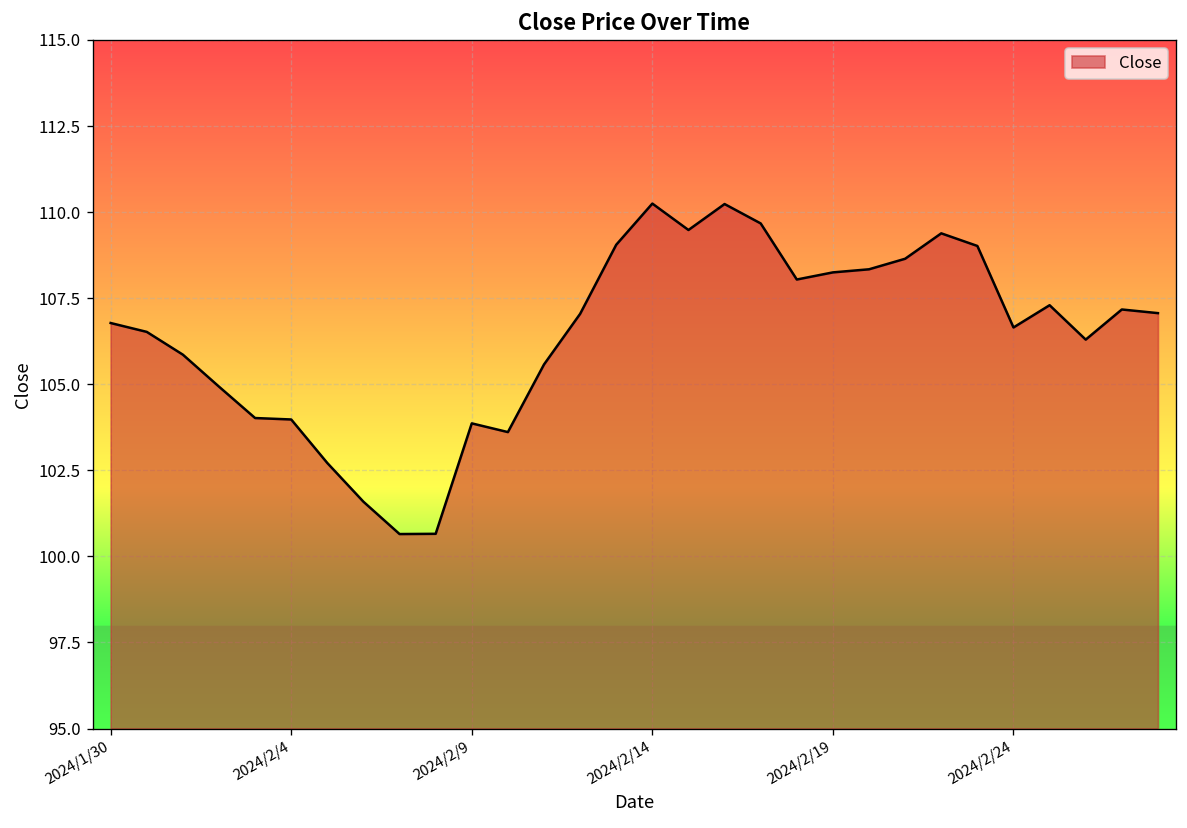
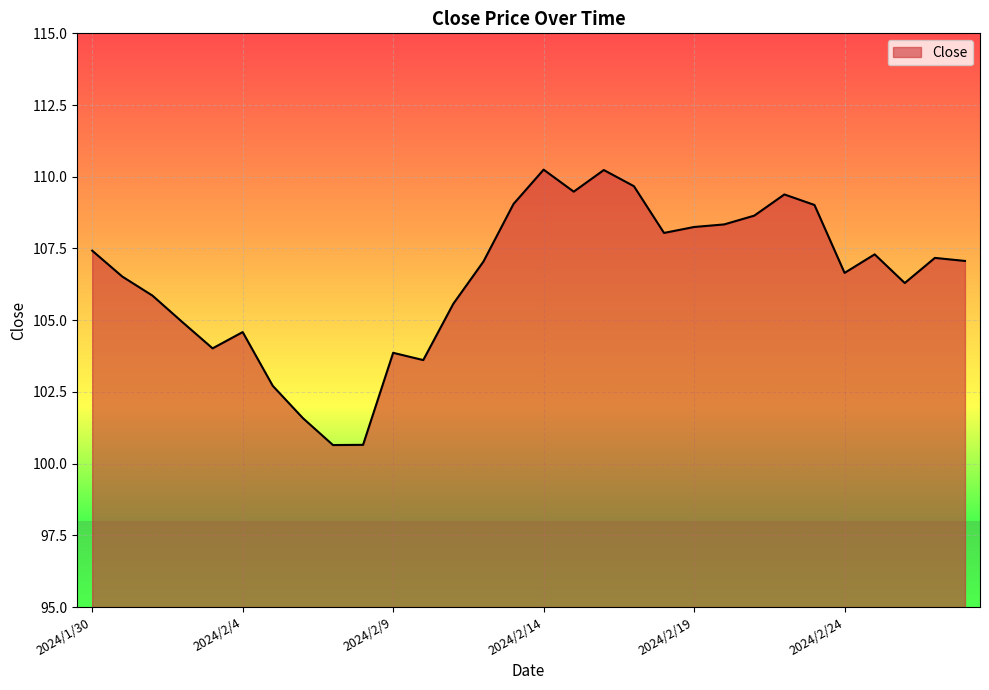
  {
-   "2024/1/30": 106.8,
-   "2024/2/4": 104.0,
+   "2024/1/30": 107.4,
+   "2024/2/4": 104.6,
    "2024/2/9": 103.9,
    "2024/2/14": 110.2,
    "2024/2/19": 108.2,
    "2024/2/24": 106.6
  }
